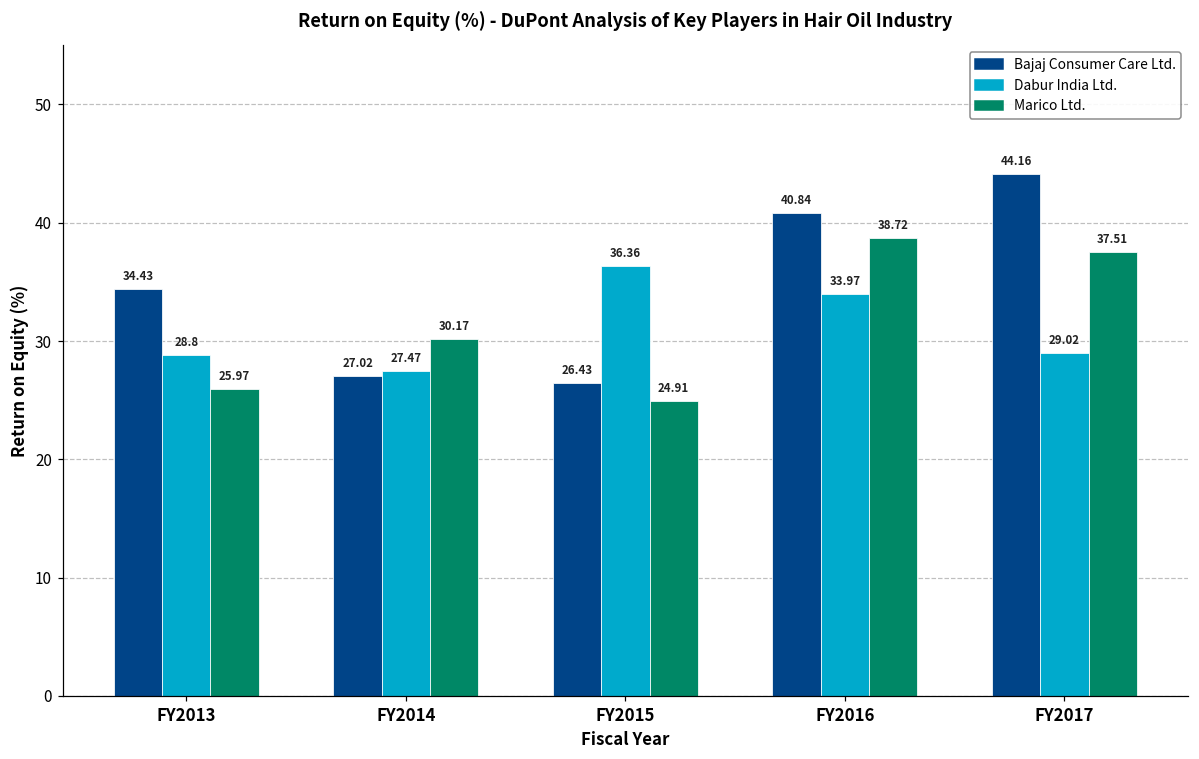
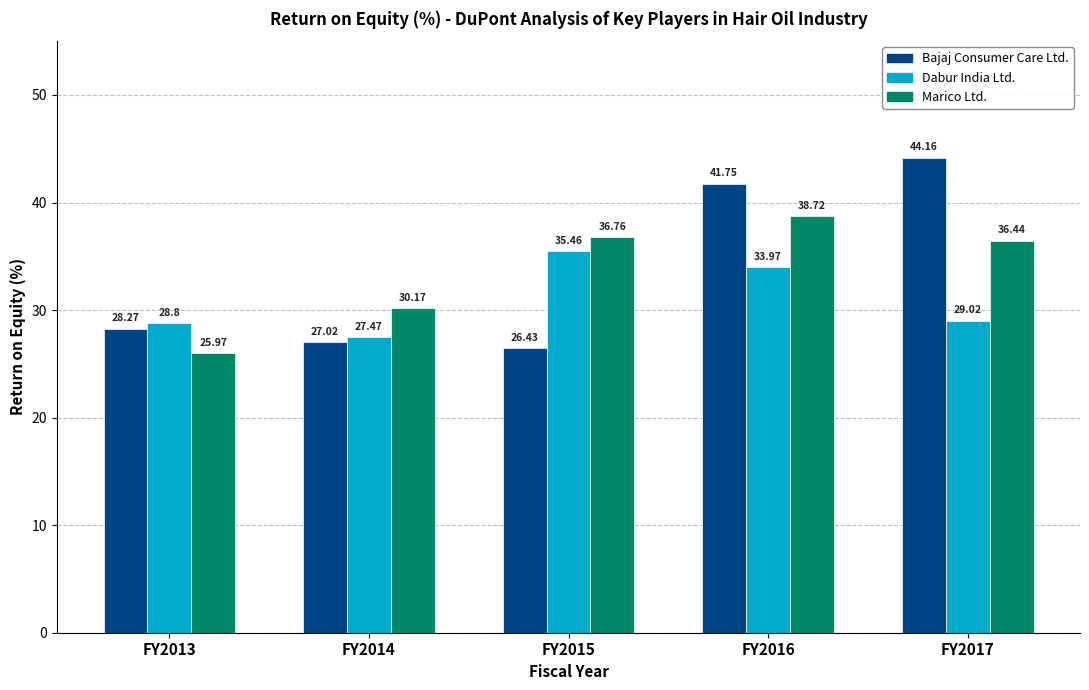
  {
    "Bajaj Consumer Care Ltd.": {
-     "FY2013": 34.43,
+     "FY2013": 28.27,
      "FY2014": 27.02,
      "FY2015": 26.43,
-     "FY2016": 40.84,
+     "FY2016": 41.75,
      "FY2017": 44.16
    },
    "Dabur India Ltd.": {
      "FY2013": 28.8,
      "FY2014": 27.47,
-     "FY2015": 36.36,
+     "FY2015": 35.46,
      "FY2016": 33.97,
      "FY2017": 29.02
    },
    "Marico Ltd.": {
      "FY2013": 25.97,
      "FY2014": 30.17,
-     "FY2015": 24.91,
+     "FY2015": 36.76,
      "FY2016": 38.72,
-     "FY2017": 37.51
+     "FY2017": 36.44
    }
  }
